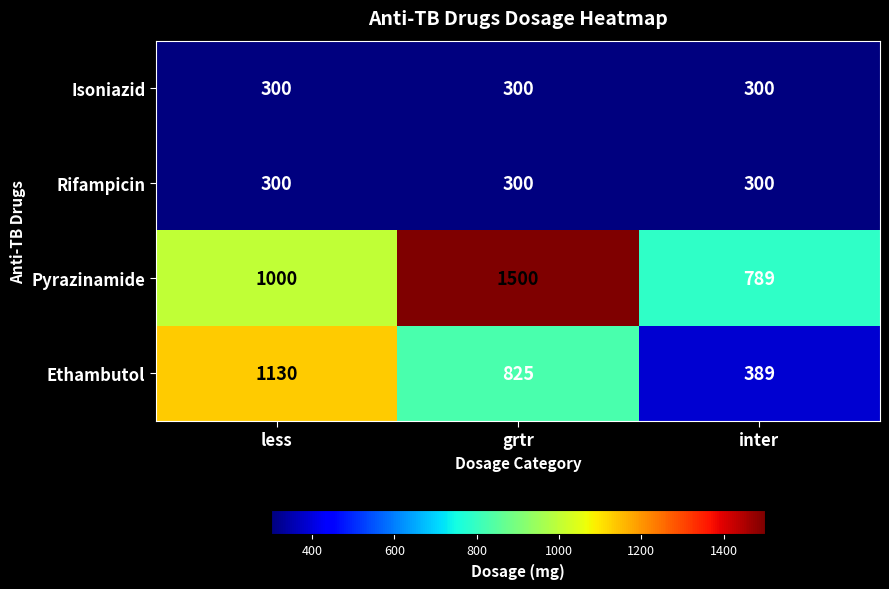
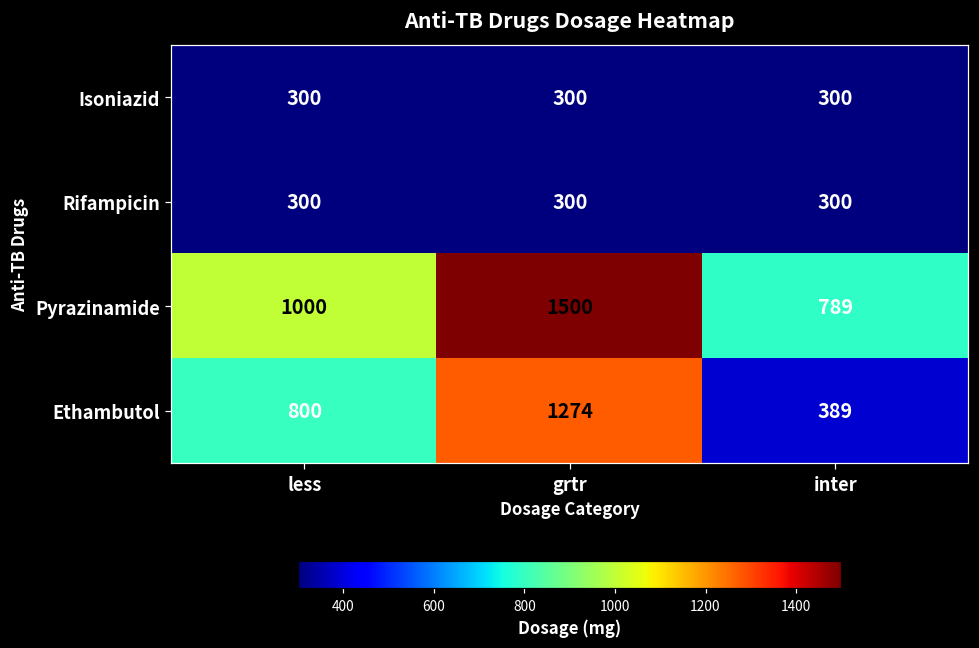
  {
    "Isoniazid": {
      "less": 300,
      "grtr": 300,
      "inter": 300
    },
    "Rifampicin": {
      "less": 300,
      "grtr": 300,
      "inter": 300
    },
    "Pyrazinamide": {
      "less": 1000,
      "grtr": 1500,
      "inter": 789
    },
    "Ethambutol": {
-     "less": 1130,
-     "grtr": 825,
+     "less": 800,
+     "grtr": 1274,
      "inter": 389
    }
  }
